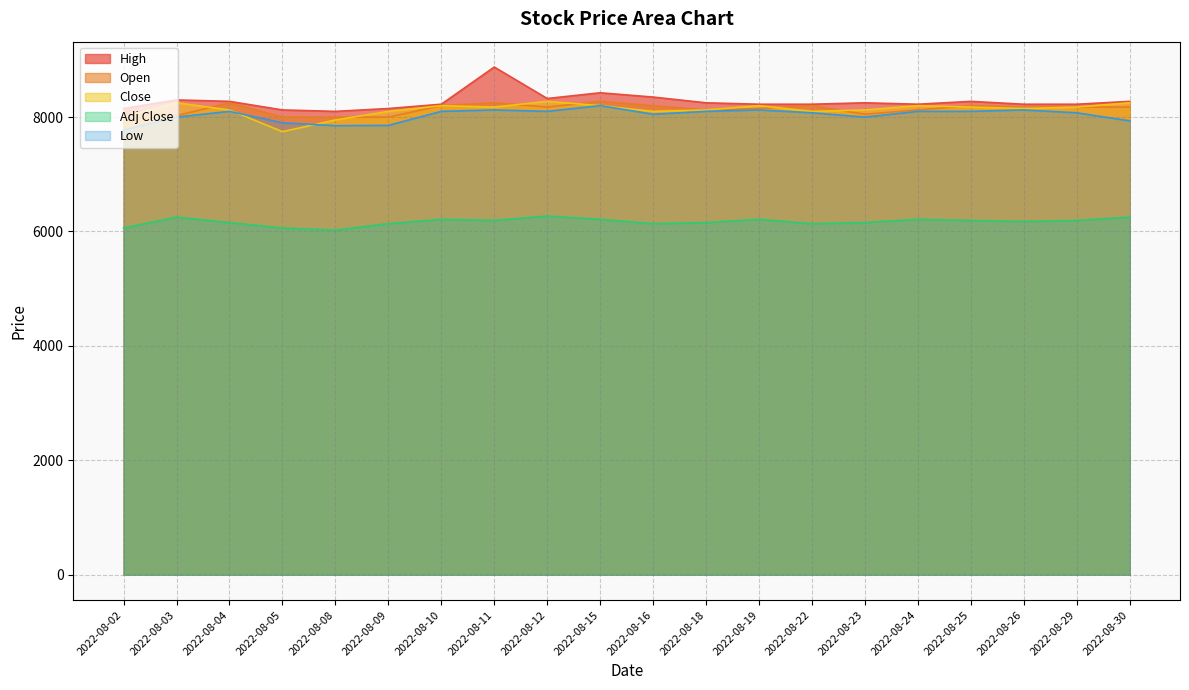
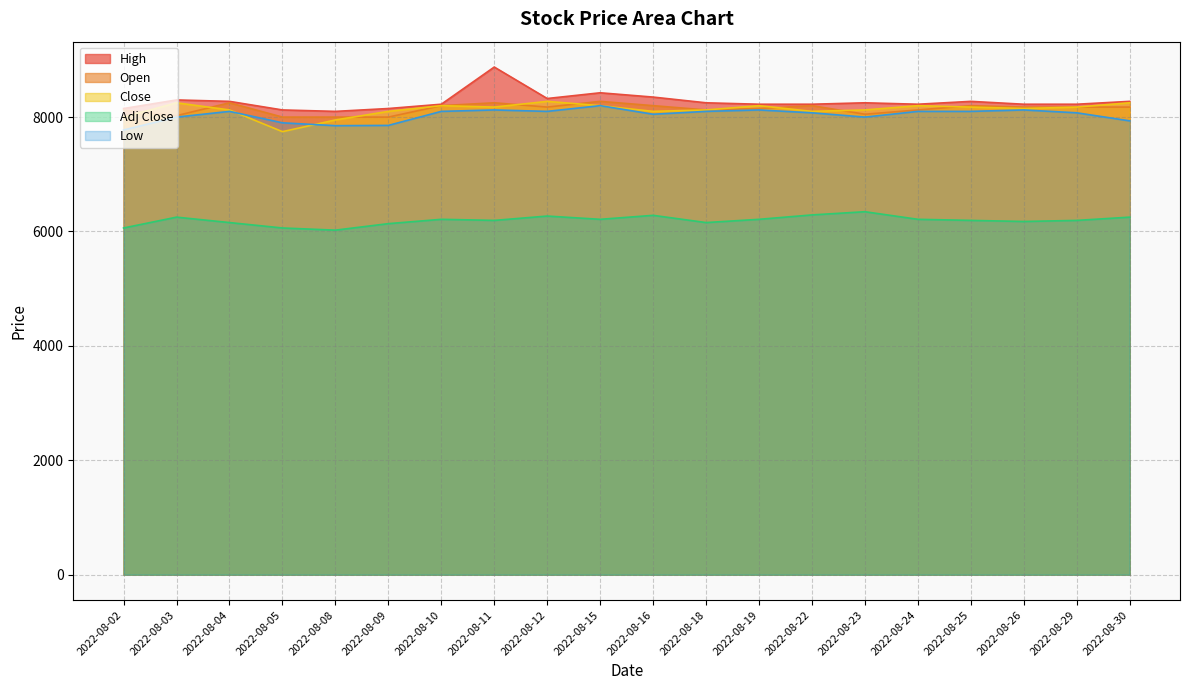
  {
    "Close": {
      "2022-08-05": 7700,
      "2022-08-08": 8000,
      "2022-08-09": 8100,
      "2022-08-11": 8200,
      "2022-08-12": 8300,
      "2022-08-16": 8100,
      "2022-08-23": 8100
    },
    "Adj Close": {
      "2022-08-02": 6100,
      "2022-08-03": 6300,
      "2022-08-04": 6200,
      "2022-08-05": 6100,
      "2022-08-08": 6000,
      "2022-08-09": 6100,
      "2022-08-10": 6200,
      "2022-08-11": 6200,
      "2022-08-12": 6300,
      "2022-08-15": 6200,
-     "2022-08-16": 6100,
+     "2022-08-16": 6300,
      "2022-08-18": 6200,
      "2022-08-19": 6200,
-     "2022-08-22": 6100,
-     "2022-08-23": 6200,
+     "2022-08-22": 6300,
+     "2022-08-23": 6300,
      "2022-08-24": 6200,
      "2022-08-25": 6200,
      "2022-08-26": 6200,
      "2022-08-29": 6200,
      "2022-08-30": 6300
    },
    "Low": {
      "2022-08-05": 7900,
      "2022-08-08": 7900,
      "2022-08-09": 7900,
      "2022-08-10": 8100,
      "2022-08-11": 8100,
      "2022-08-12": 8100,
      "2022-08-16": 8100,
      "2022-08-23": 8000,
      "2022-08-25": 8100,
      "2022-08-29": 8100,
      "2022-08-30": 7900
    }
  }
